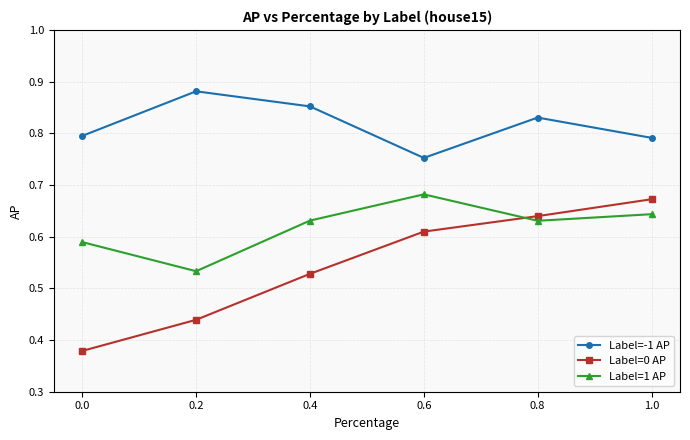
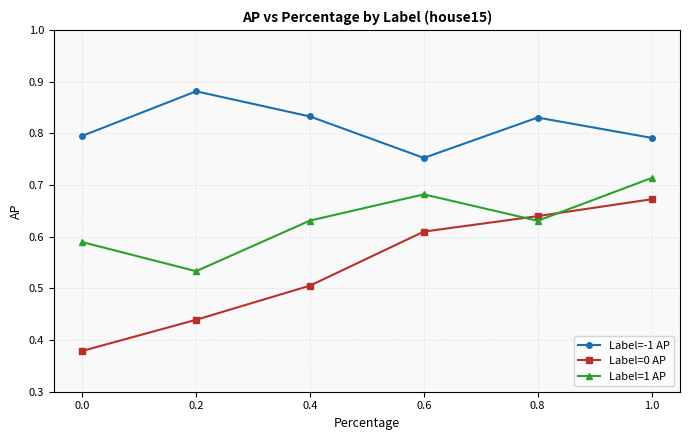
  {
    "Label=-1 AP": {
      "0.0": 0.80,
      "0.2": 0.88,
-     "0.4": 0.85,
+     "0.4": 0.83,
      "0.6": 0.75,
      "0.8": 0.83,
      "1.0": 0.79
    },
    "Label=0 AP": {
      "0.0": 0.38,
      "0.2": 0.44,
-     "0.4": 0.53,
+     "0.4": 0.51,
      "0.6": 0.61,
      "0.8": 0.64,
      "1.0": 0.67
    },
    "Label=1 AP": {
      "0.0": 0.59,
      "0.2": 0.53,
      "0.4": 0.63,
      "0.6": 0.68,
      "0.8": 0.63,
-     "1.0": 0.64
+     "1.0": 0.71
    }
  }
